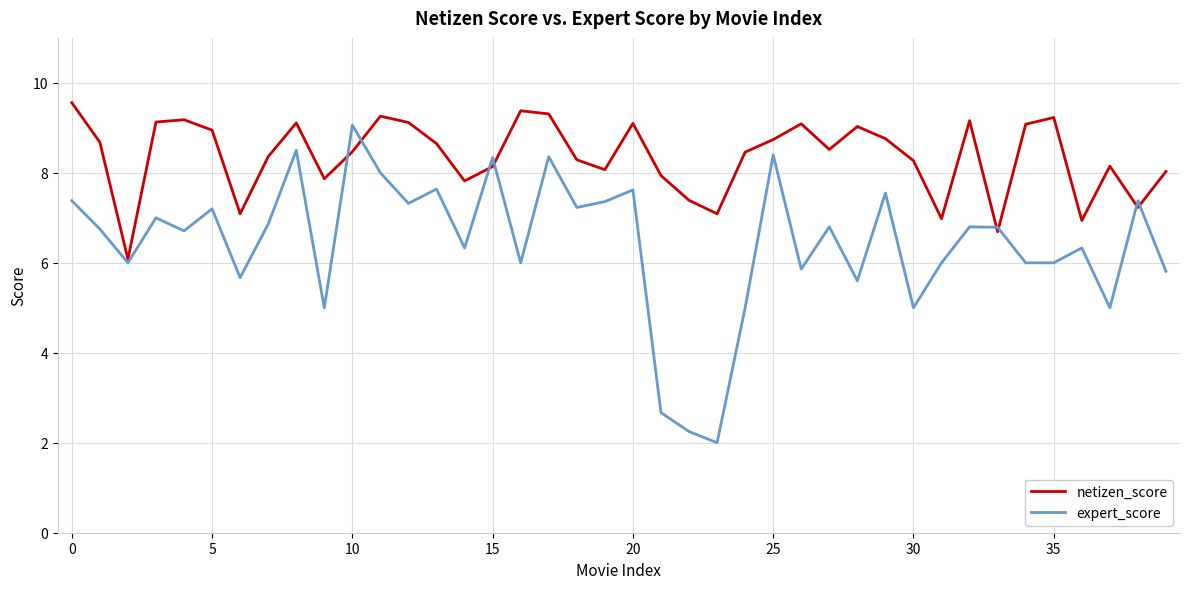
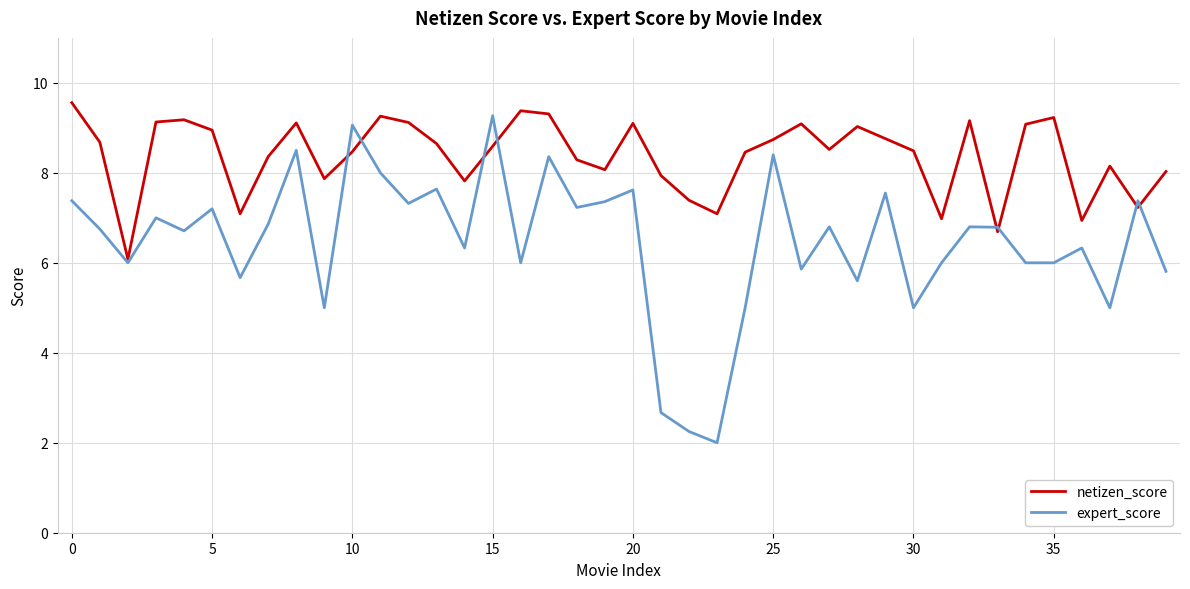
  {
    "netizen_score": {
      "0": 9.6,
      "5": 9.0,
      "10": 8.5,
-     "15": 8.1,
+     "15": 8.6,
      "20": 9.1,
      "25": 8.7,
-     "30": 8.3,
+     "30": 8.5,
      "35": 9.2
    },
    "expert_score": {
      "0": 7.4,
      "5": 7.2,
      "10": 9.1,
-     "15": 8.3,
+     "15": 9.3,
      "20": 7.6,
      "25": 8.4,
      "30": 5.0,
      "35": 6.0
    }
  }
